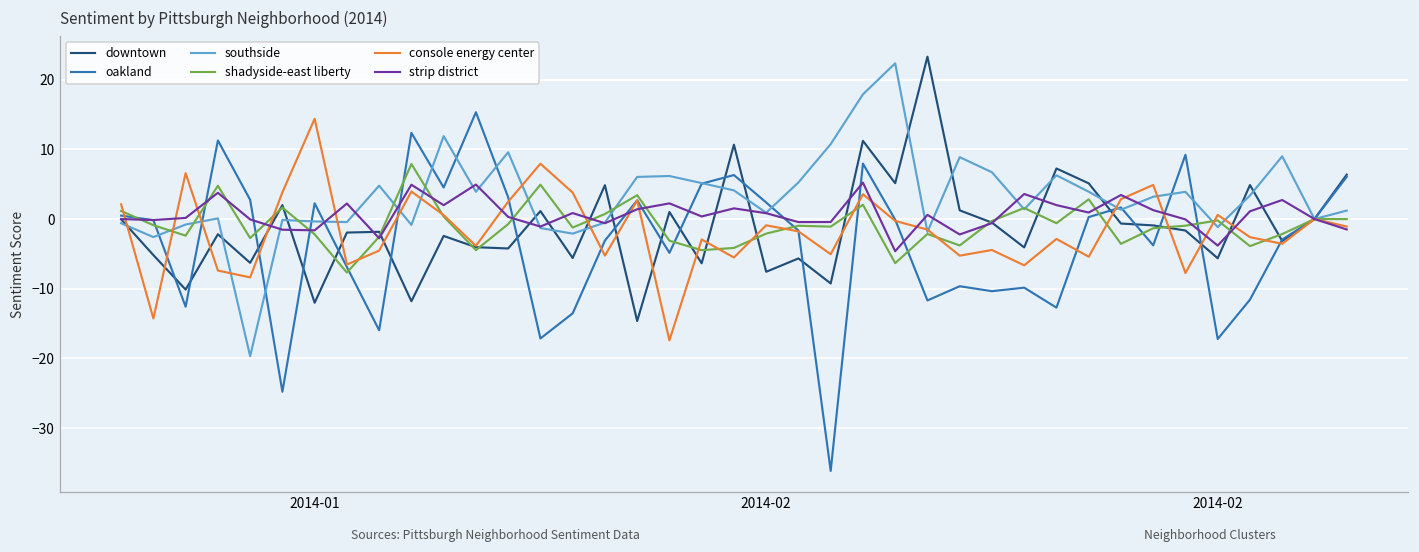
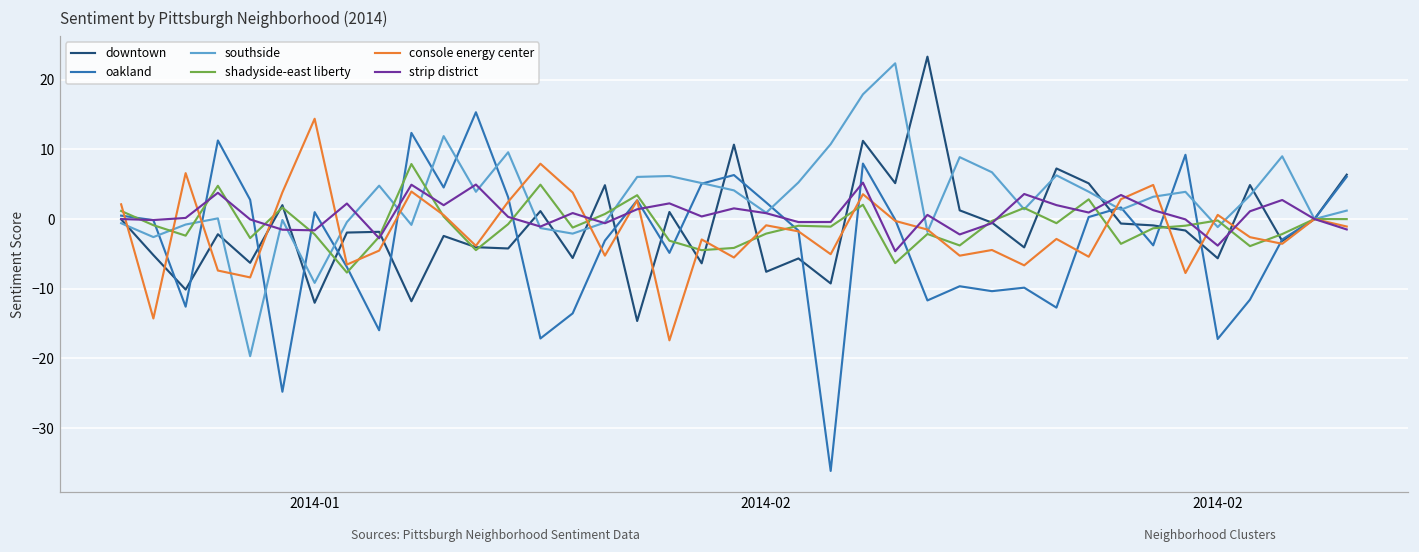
  {
    "downtown": {
      "2014-01": -12
    },
    "oakland": {
-     "2014-01": 2
+     "2014-01": 1
    },
    "southside": {
-     "2014-01": 0
+     "2014-01": -9
    },
    "shadyside-east liberty": {
      "2014-01": -2
    },
    "console energy center": {
      "2014-01": 14
    },
    "strip district": {
      "2014-01": -2
    }
  }
